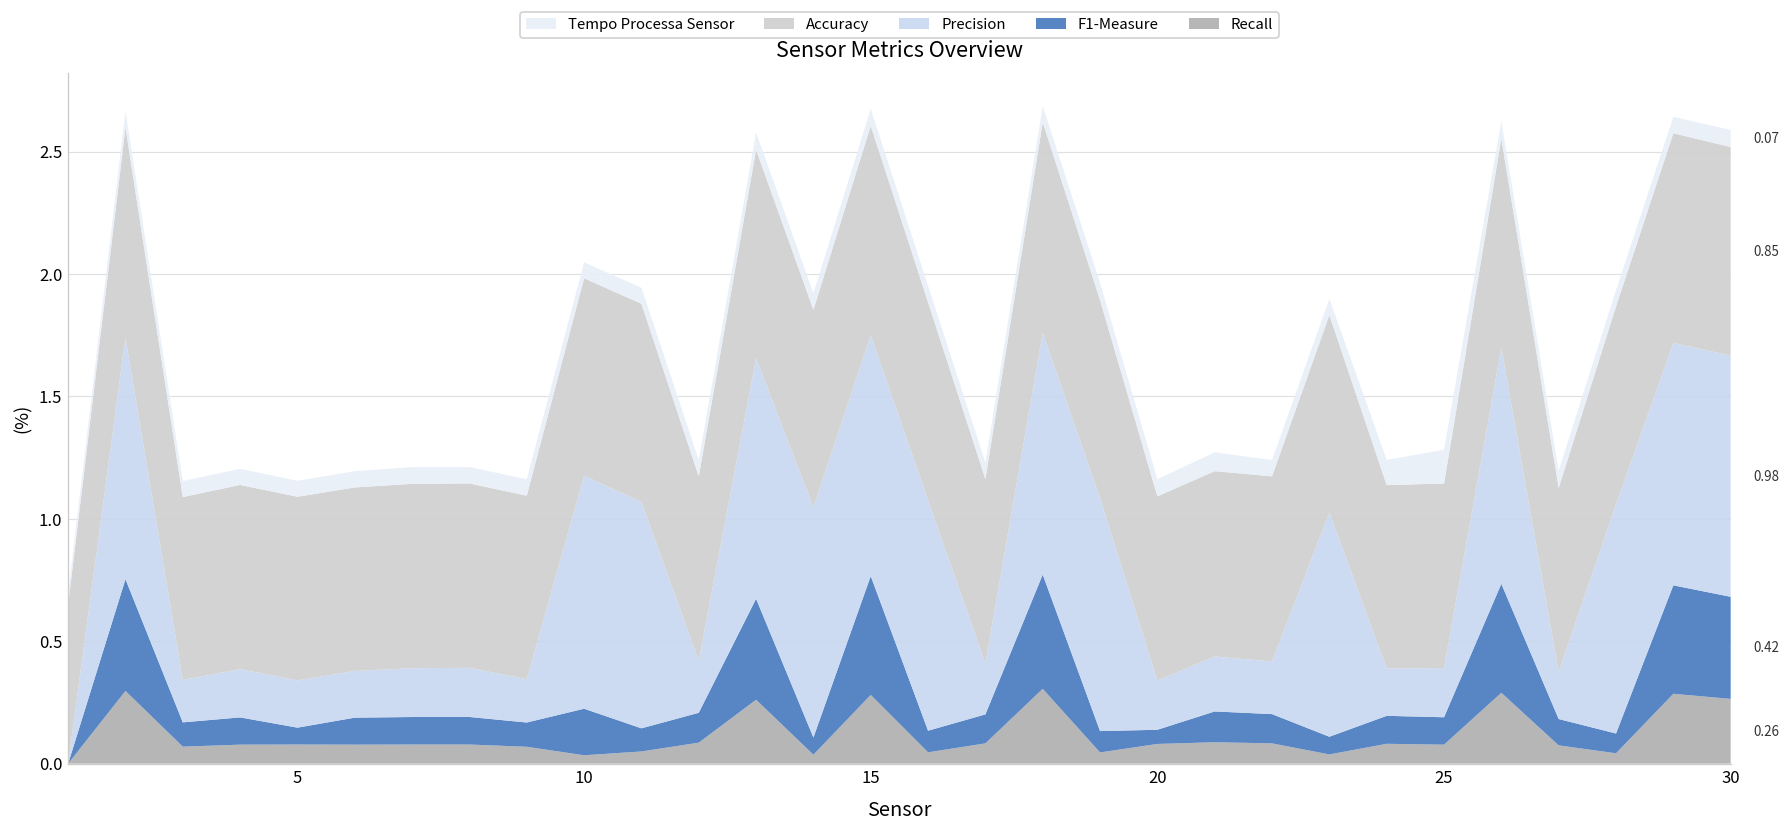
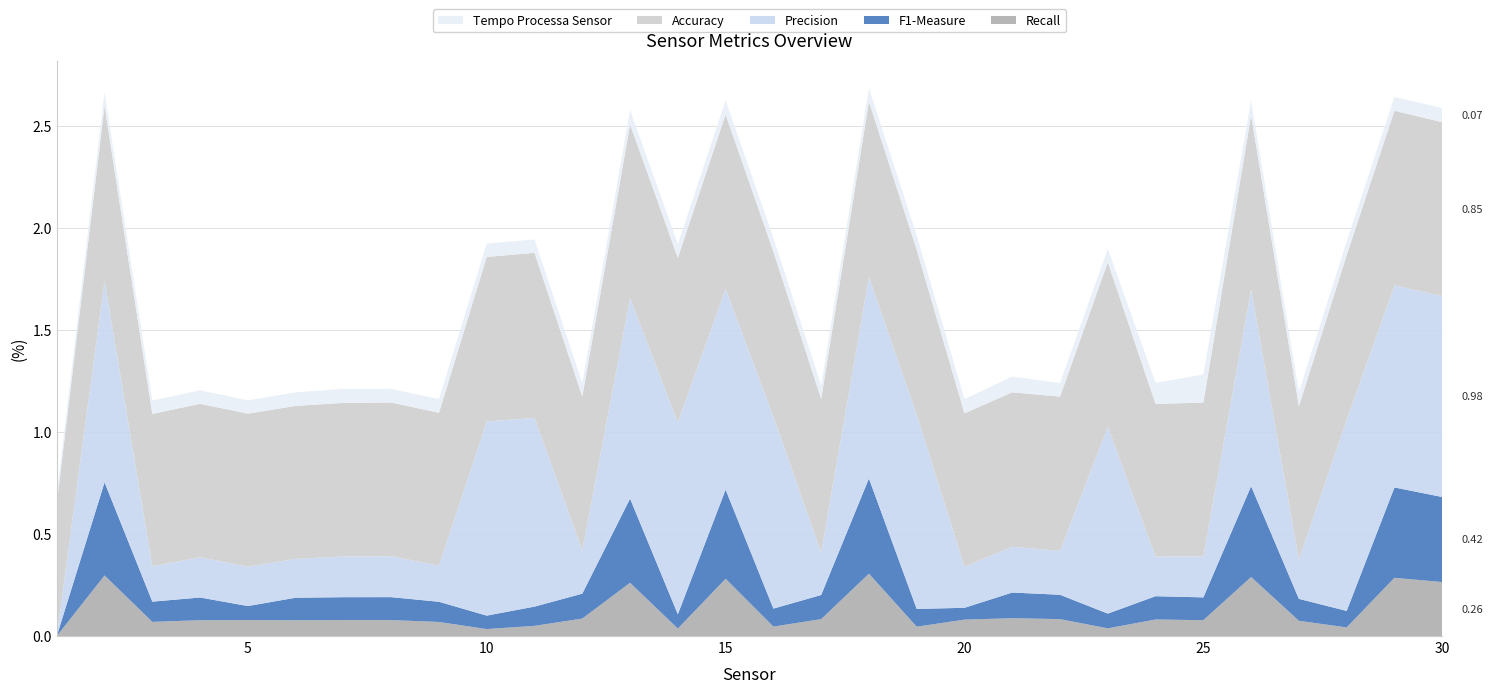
  {
    "F1-Measure": {
      "5": 0.07,
-     "10": 0.19,
-     "15": 0.49,
+     "10": 0.07,
+     "15": 0.44,
      "20": 0.06,
      "25": 0.11,
      "30": 0.42
    }
  }
